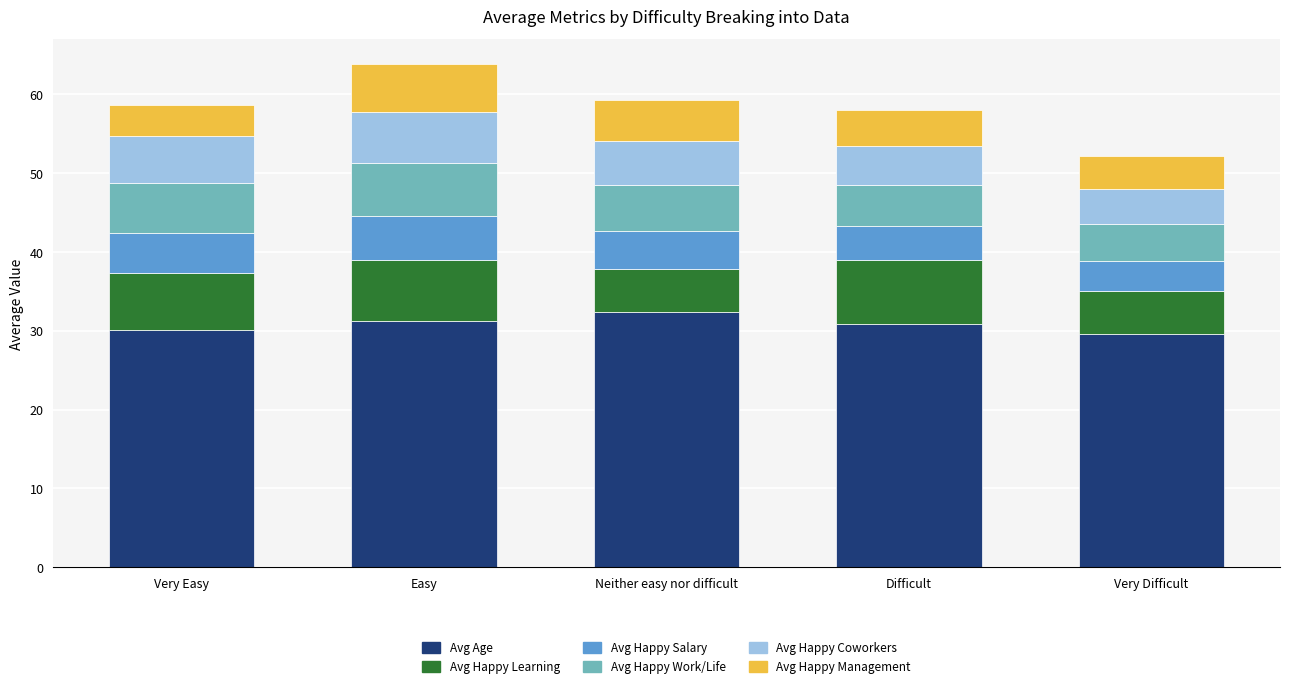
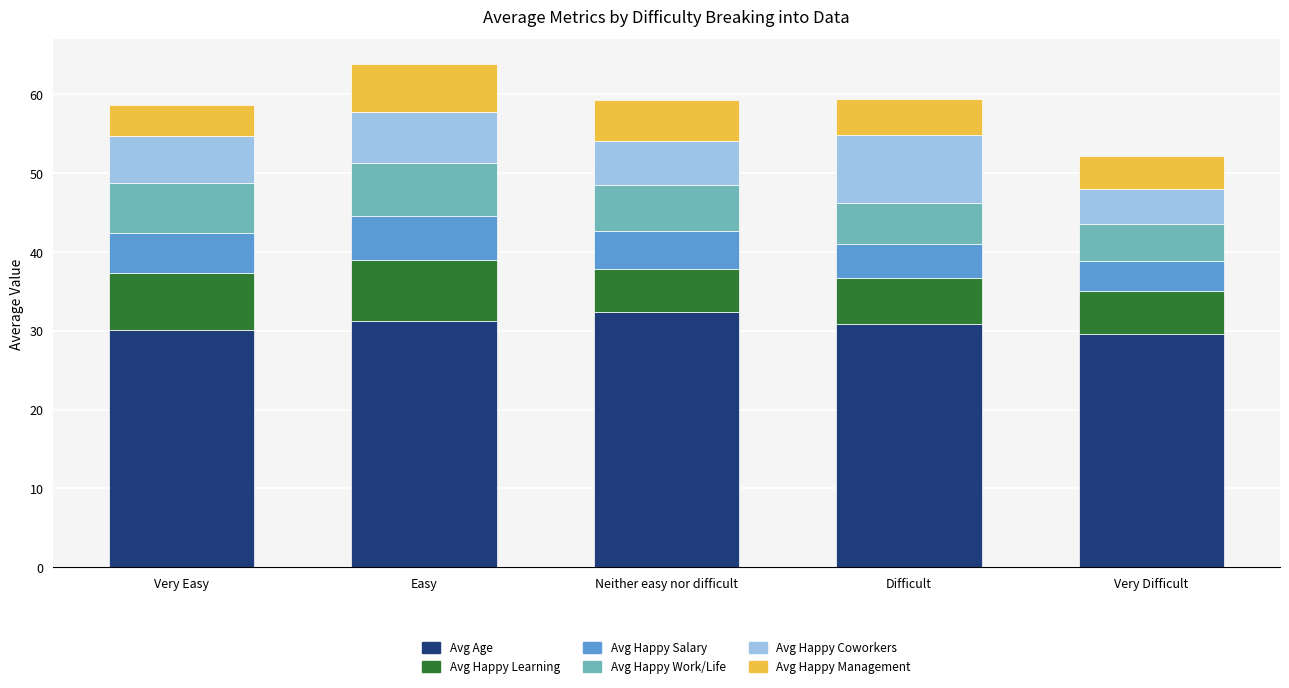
  {
    "Avg Age": {
      "Very Easy": 30,
      "Easy": 31,
      "Neither easy nor difficult": 32,
      "Difficult": 31,
      "Very Difficult": 30
    },
    "Avg Happy Learning": {
      "Very Easy": 7,
      "Easy": 8,
      "Neither easy nor difficult": 5,
-     "Difficult": 8,
+     "Difficult": 6,
      "Very Difficult": 5
    },
    "Avg Happy Coworkers": {
      "Very Easy": 6,
      "Easy": 6,
      "Neither easy nor difficult": 6,
-     "Difficult": 5,
+     "Difficult": 9,
      "Very Difficult": 5
    },
    "Avg Happy Management": {
      "Very Easy": 4,
      "Easy": 6,
      "Neither easy nor difficult": 5,
      "Difficult": 5,
      "Very Difficult": 4
    }
  }
